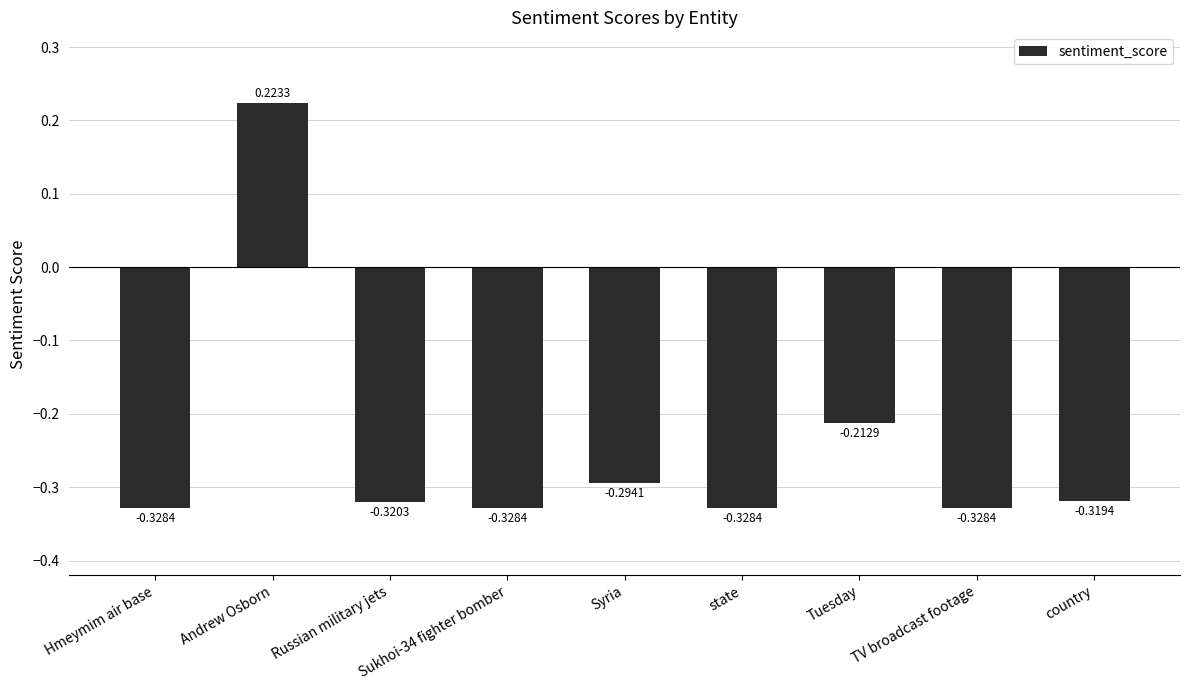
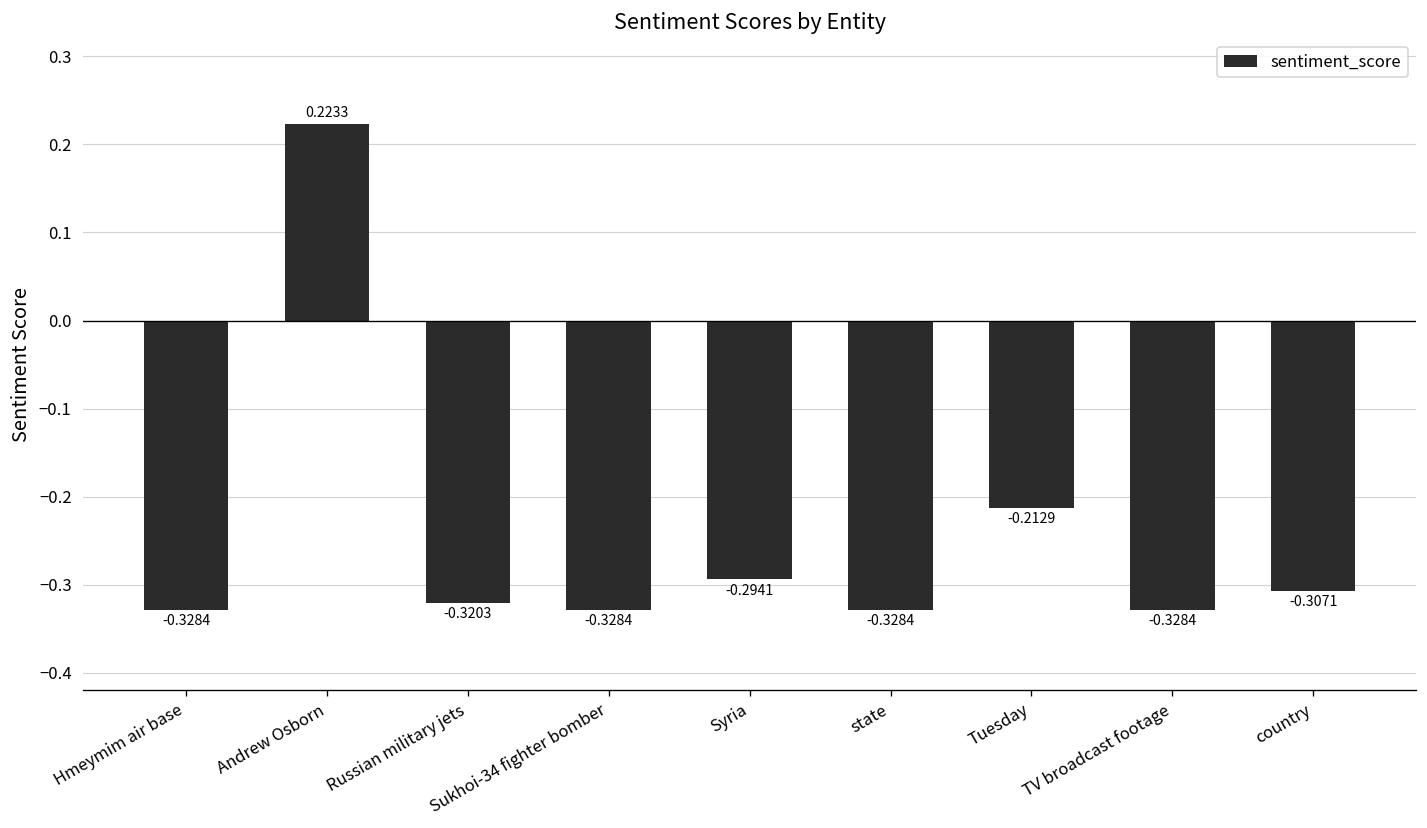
  {
    "Hmeymim air base": -0.3284,
    "Andrew Osborn": 0.2233,
    "Russian military jets": -0.3203,
    "Sukhoi-34 fighter bomber": -0.3284,
    "Syria": -0.2941,
    "state": -0.3284,
    "Tuesday": -0.2129,
    "TV broadcast footage": -0.3284,
-   "country": -0.3194
+   "country": -0.3071
  }
